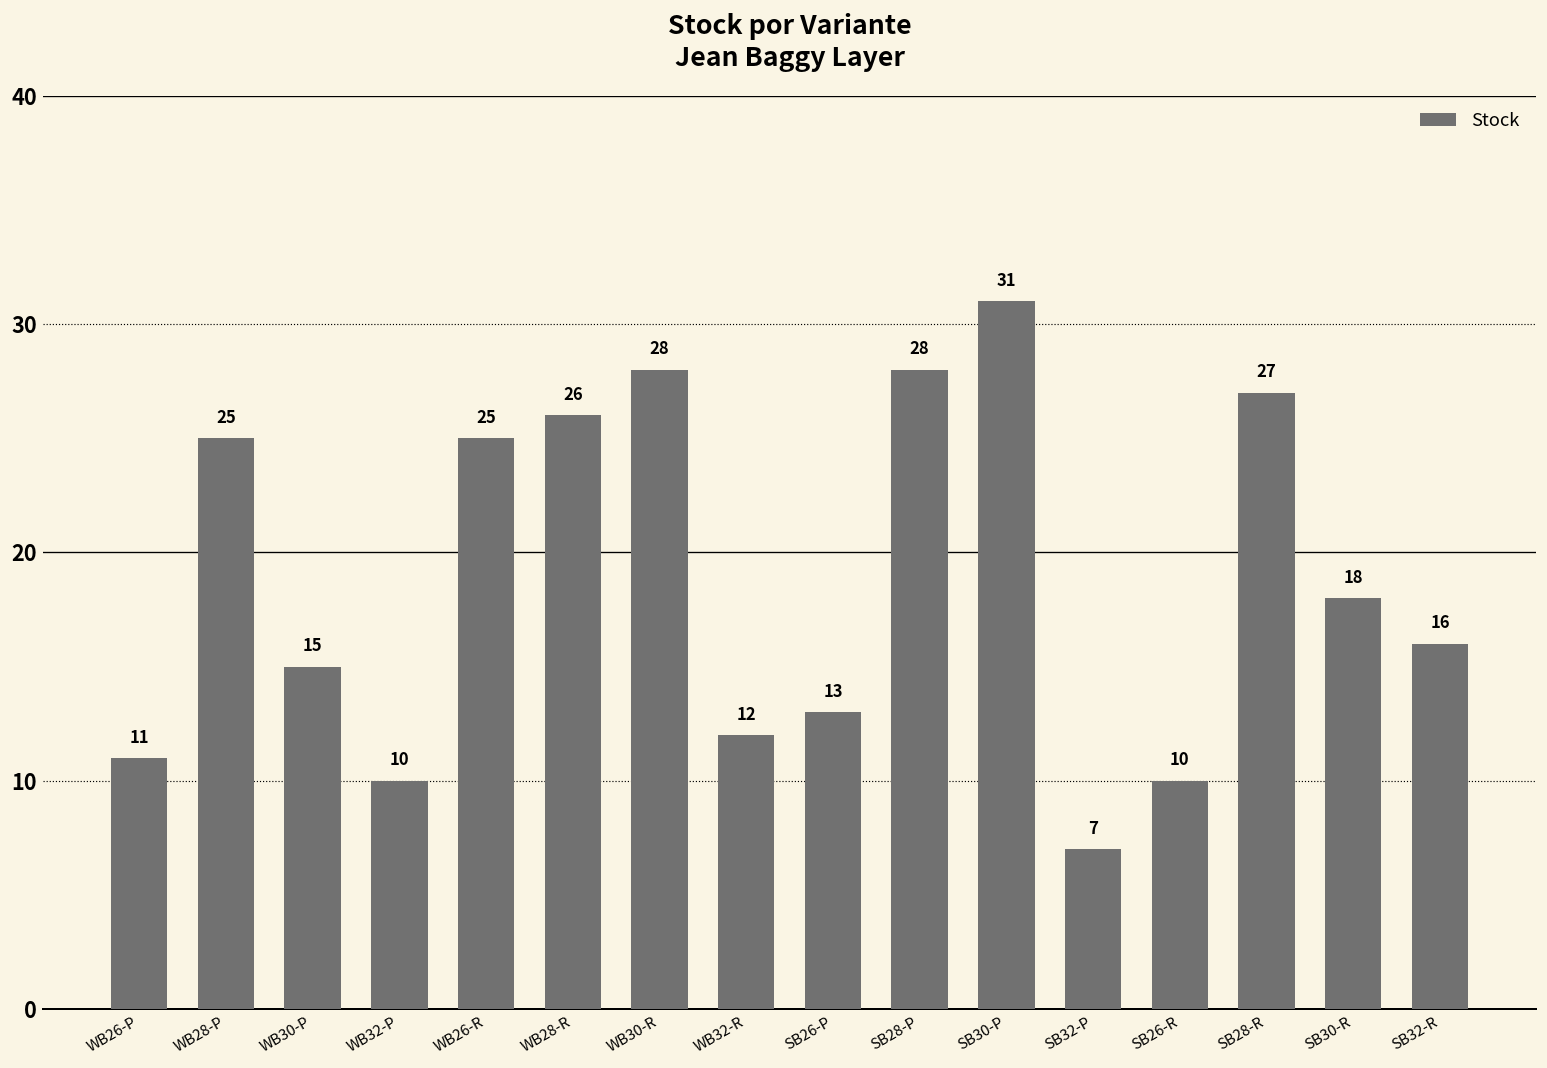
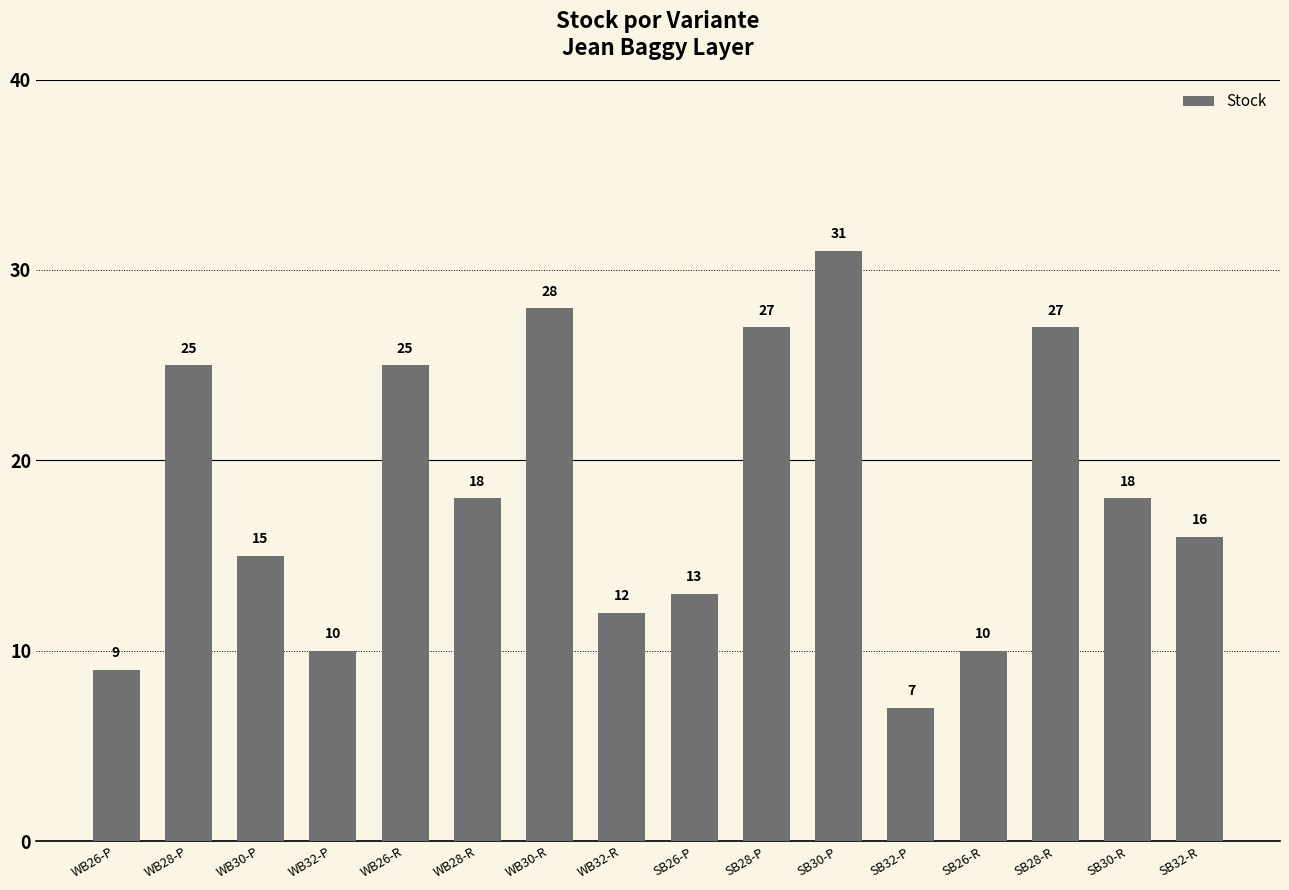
  {
-   "WB26-P": 11,
+   "WB26-P": 9,
    "WB28-P": 25,
    "WB30-P": 15,
    "WB32-P": 10,
    "WB26-R": 25,
-   "WB28-R": 26,
+   "WB28-R": 18,
    "WB30-R": 28,
    "WB32-R": 12,
    "SB26-P": 13,
-   "SB28-P": 28,
+   "SB28-P": 27,
    "SB30-P": 31,
    "SB32-P": 7,
    "SB26-R": 10,
    "SB28-R": 27,
    "SB30-R": 18,
    "SB32-R": 16
  }
